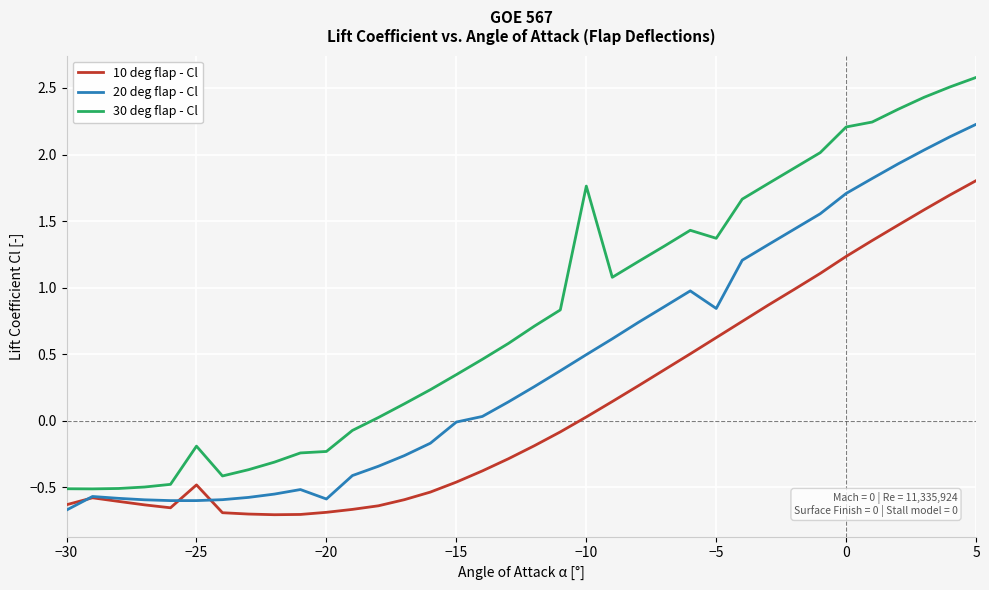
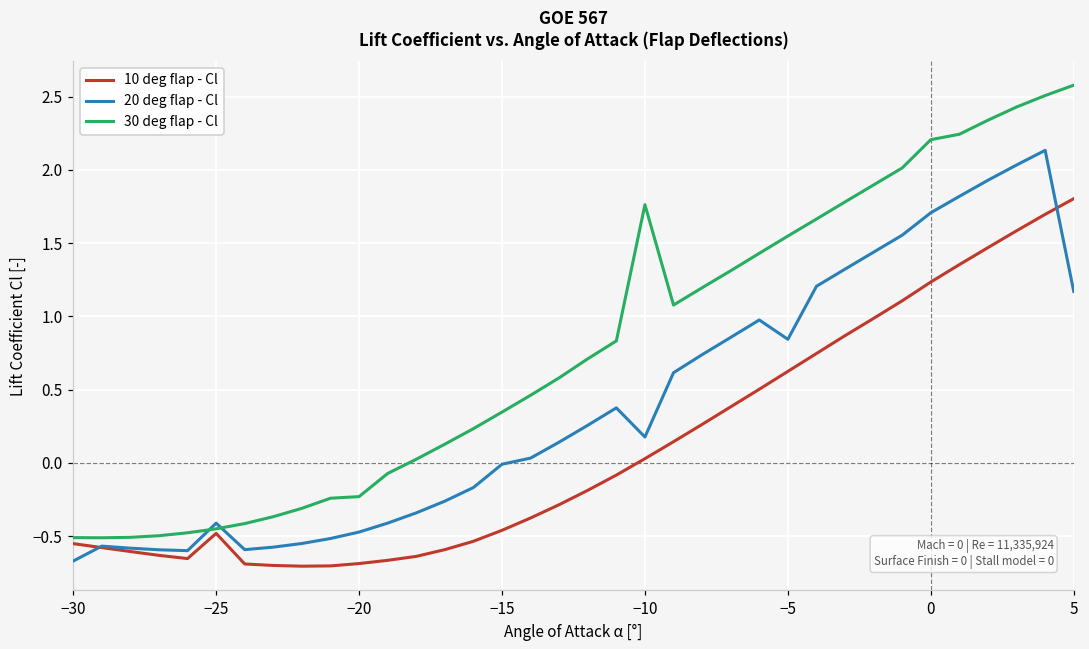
  {
    "10 deg flap - Cl": {
-     "−30": -0.63,
+     "−30": -0.55,
      "−25": -0.48,
      "−20": -0.69,
      "−15": -0.46,
      "−10": 0.03,
      "−5": 0.63,
      "0": 1.24,
      "5": 1.80
    },
    "20 deg flap - Cl": {
      "−30": -0.67,
-     "−25": -0.60,
-     "−20": -0.59,
+     "−25": -0.41,
+     "−20": -0.47,
      "−15": -0.01,
-     "−10": 0.50,
+     "−10": 0.18,
      "−5": 0.84,
      "0": 1.71,
-     "5": 2.23
+     "5": 1.17
    },
    "30 deg flap - Cl": {
      "−30": -0.51,
-     "−25": -0.19,
+     "−25": -0.45,
      "−20": -0.23,
      "−15": 0.35,
      "−10": 1.76,
-     "−5": 1.37,
+     "−5": 1.55,
      "0": 2.21,
      "5": 2.58
    }
  }
